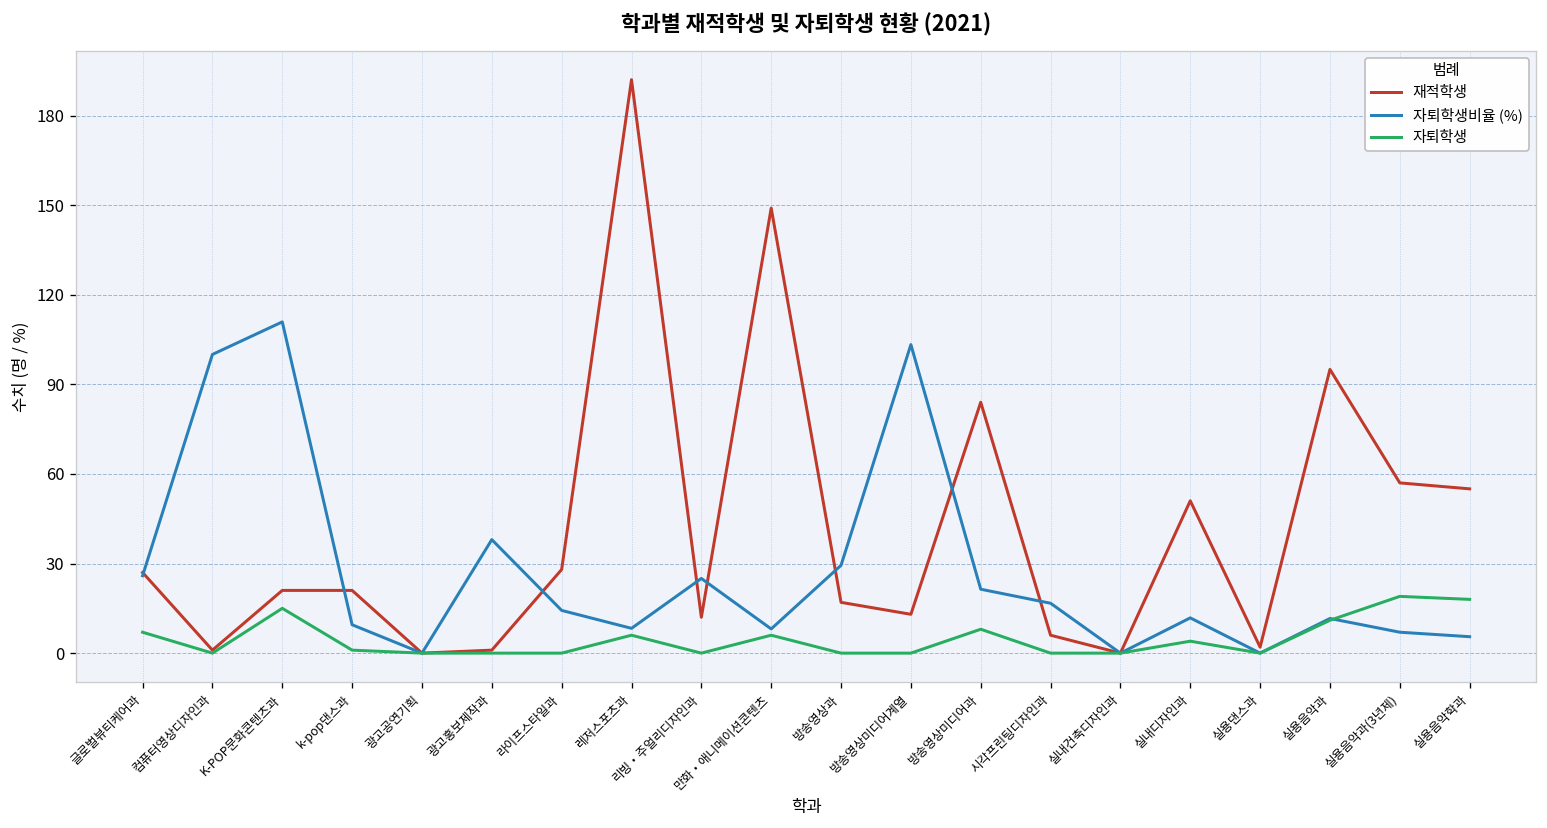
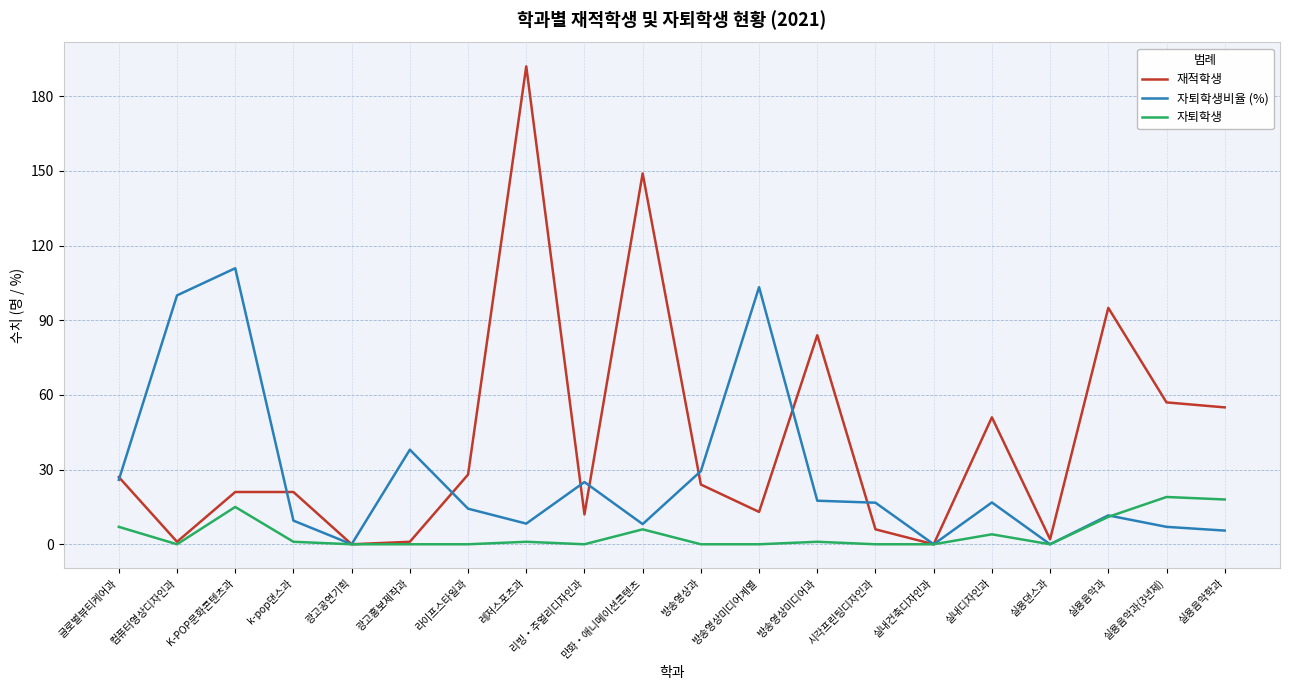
  {
    "재적학생": {
      "글로벌뷰티케어과": 27,
      "K-POP문화콘텐츠과": 21,
      "k-pop댄스과": 21,
      "라이프스타일과": 28,
      "레저스포츠과": 192,
      "리빙・주얼리디자인과": 12,
      "만화・애니메이션콘텐츠": 149,
-     "방송영상과": 17,
+     "방송영상과": 24,
      "방송영상미디어계열": 13,
      "방송영상미디어과": 84,
      "시각프린팅디자인과": 6,
      "실내디자인과": 51,
      "실용댄스과": 2,
      "실용음악과": 95,
      "실용음악과(3년제)": 57,
      "실용음악학과": 55
    },
    "자퇴학생비율 (%)": {
      "글로벌뷰티케어과": 26,
      "컴퓨터영상디자인과": 100,
      "K-POP문화콘텐츠과": 111,
      "k-pop댄스과": 10,
      "광고홍보제작과": 38,
      "라이프스타일과": 14,
      "레저스포츠과": 8,
      "리빙・주얼리디자인과": 25,
      "만화・애니메이션콘텐츠": 8,
      "방송영상과": 29,
      "방송영상미디어계열": 103,
-     "방송영상미디어과": 21,
+     "방송영상미디어과": 18,
      "시각프린팅디자인과": 17,
-     "실내디자인과": 12,
+     "실내디자인과": 17,
      "실용음악과(3년제)": 7,
      "실용음악학과": 6
    },
    "자퇴학생": {
      "글로벌뷰티케어과": 7,
      "K-POP문화콘텐츠과": 15,
      "k-pop댄스과": 1,
      "라이프스타일과": 0,
-     "레저스포츠과": 6,
+     "레저스포츠과": 1,
      "리빙・주얼리디자인과": 0,
      "만화・애니메이션콘텐츠": 6,
      "방송영상과": 0,
      "방송영상미디어계열": 0,
-     "방송영상미디어과": 8,
+     "방송영상미디어과": 1,
      "시각프린팅디자인과": 0,
      "실내디자인과": 4,
      "실용음악과(3년제)": 19,
      "실용음악학과": 18
    }
  }
